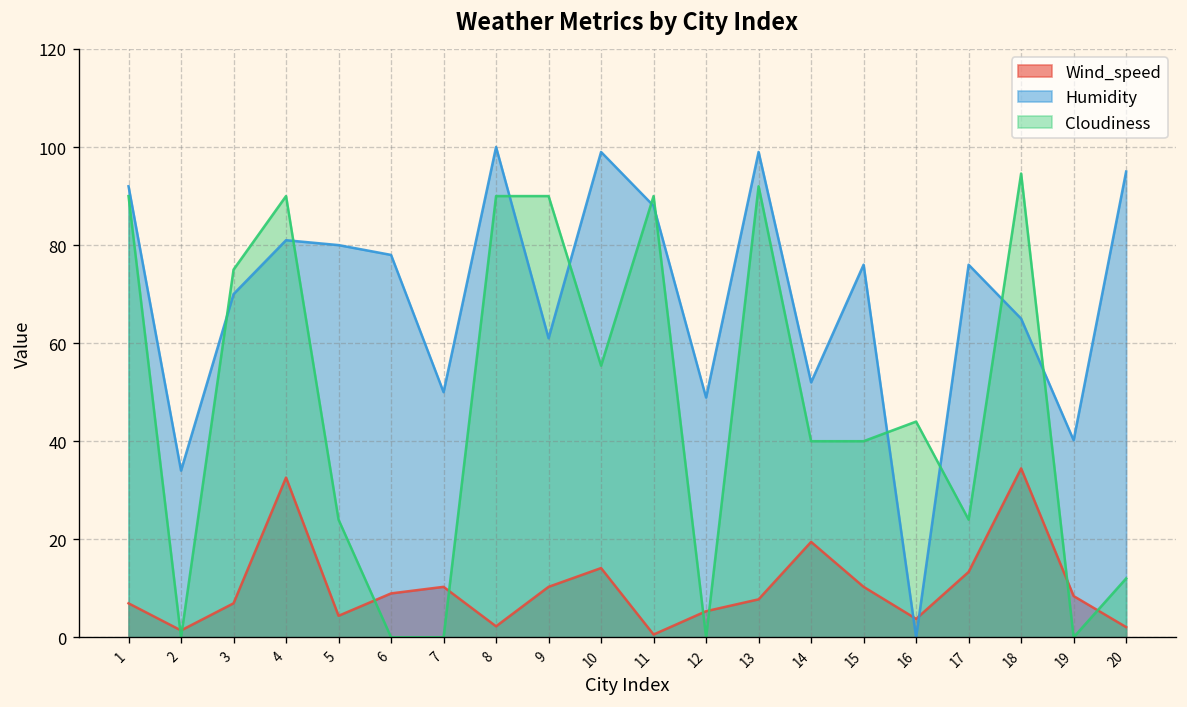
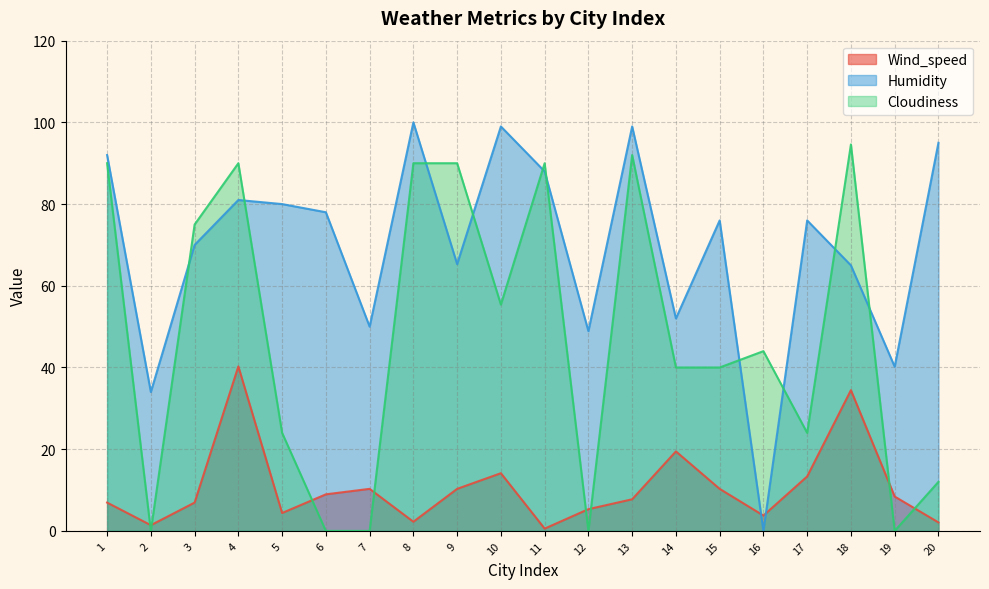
  {
    "Wind_speed": {
      "1": 7,
      "2": 1,
      "3": 7,
-     "4": 33,
+     "4": 40,
      "5": 4,
      "6": 9,
      "7": 10,
      "8": 2,
      "9": 10,
      "10": 14,
      "11": 1,
      "12": 5,
      "13": 8,
      "14": 19,
      "15": 10,
      "16": 4,
      "17": 13,
      "18": 34,
      "19": 8,
      "20": 2
    },
    "Humidity": {
      "1": 92,
      "2": 34,
      "3": 70,
      "4": 81,
      "5": 80,
      "6": 78,
      "7": 50,
      "8": 100,
-     "9": 61,
+     "9": 65,
      "10": 99,
      "11": 88,
      "12": 49,
      "13": 99,
      "14": 52,
      "15": 76,
      "16": 0,
      "17": 76,
      "18": 65,
      "19": 40,
      "20": 95
    },
    "Cloudiness": {
      "1": 90,
      "2": 0,
      "3": 75,
      "4": 90,
      "5": 24,
      "6": 0,
      "7": 0,
      "8": 90,
      "9": 90,
      "10": 55,
      "11": 90,
      "12": 0,
      "13": 92,
      "14": 40,
      "15": 40,
      "16": 44,
      "17": 24,
      "18": 95,
      "19": 0,
      "20": 12
    }
  }
